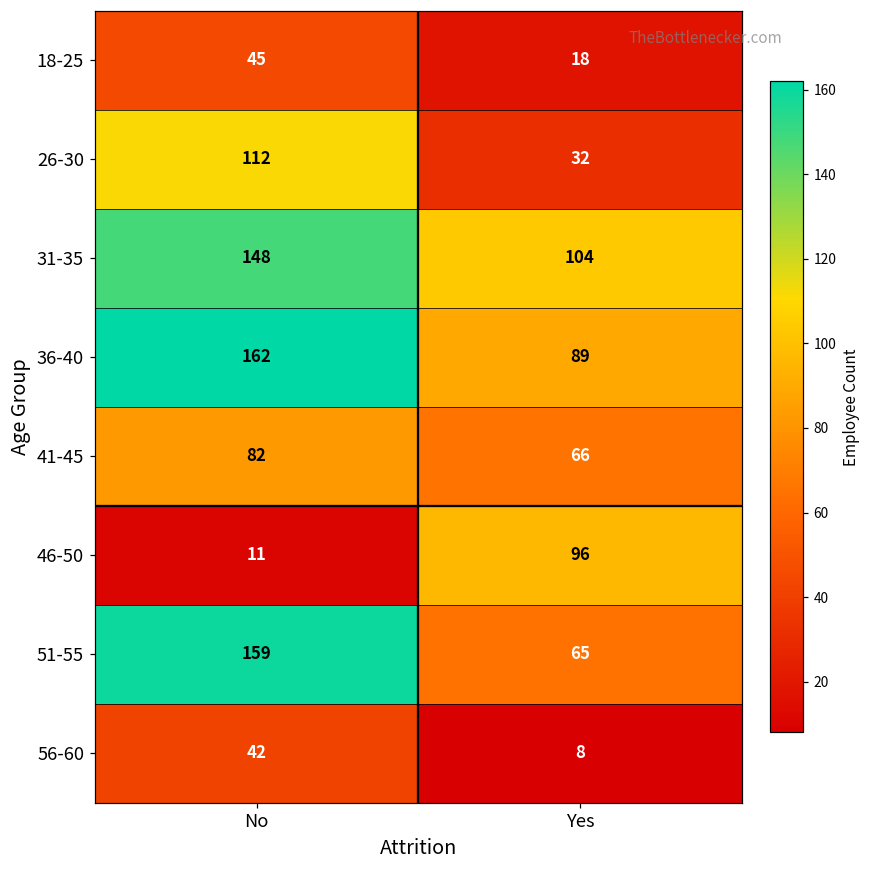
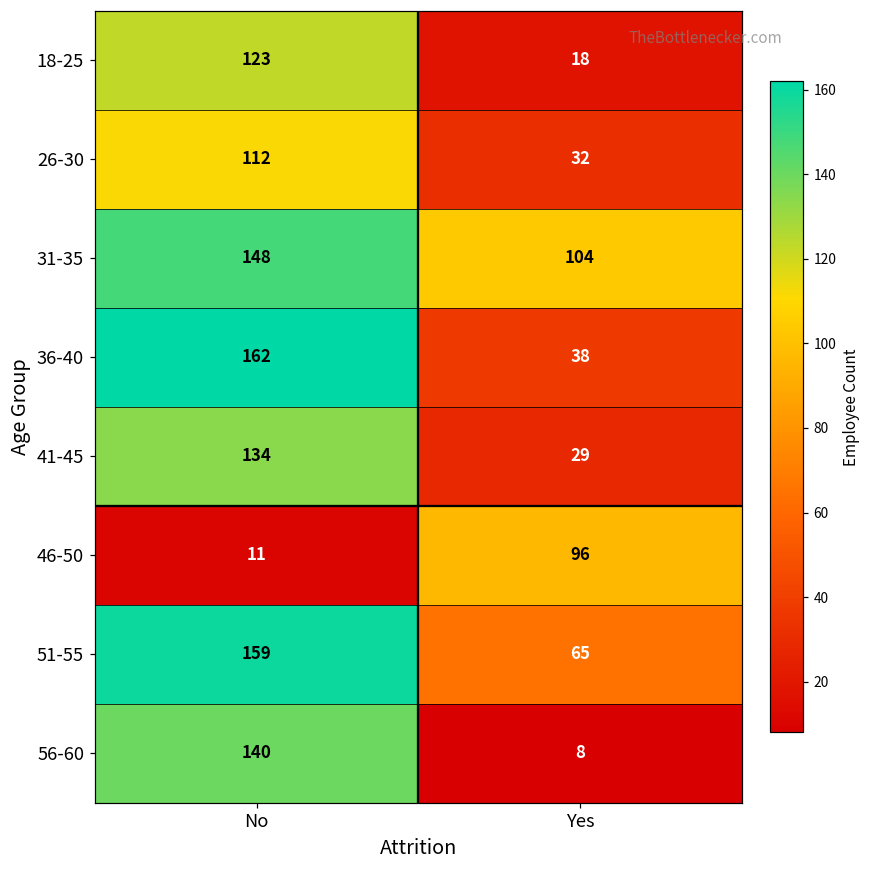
  {
    "18-25": {
-     "No": 45,
+     "No": 123,
      "Yes": 18
    },
    "26-30": {
      "No": 112,
      "Yes": 32
    },
    "31-35": {
      "No": 148,
      "Yes": 104
    },
    "36-40": {
      "No": 162,
-     "Yes": 89
+     "Yes": 38
    },
    "41-45": {
-     "No": 82,
-     "Yes": 66
+     "No": 134,
+     "Yes": 29
    },
    "46-50": {
      "No": 11,
      "Yes": 96
    },
    "51-55": {
      "No": 159,
      "Yes": 65
    },
    "56-60": {
-     "No": 42,
+     "No": 140,
      "Yes": 8
    }
  }
